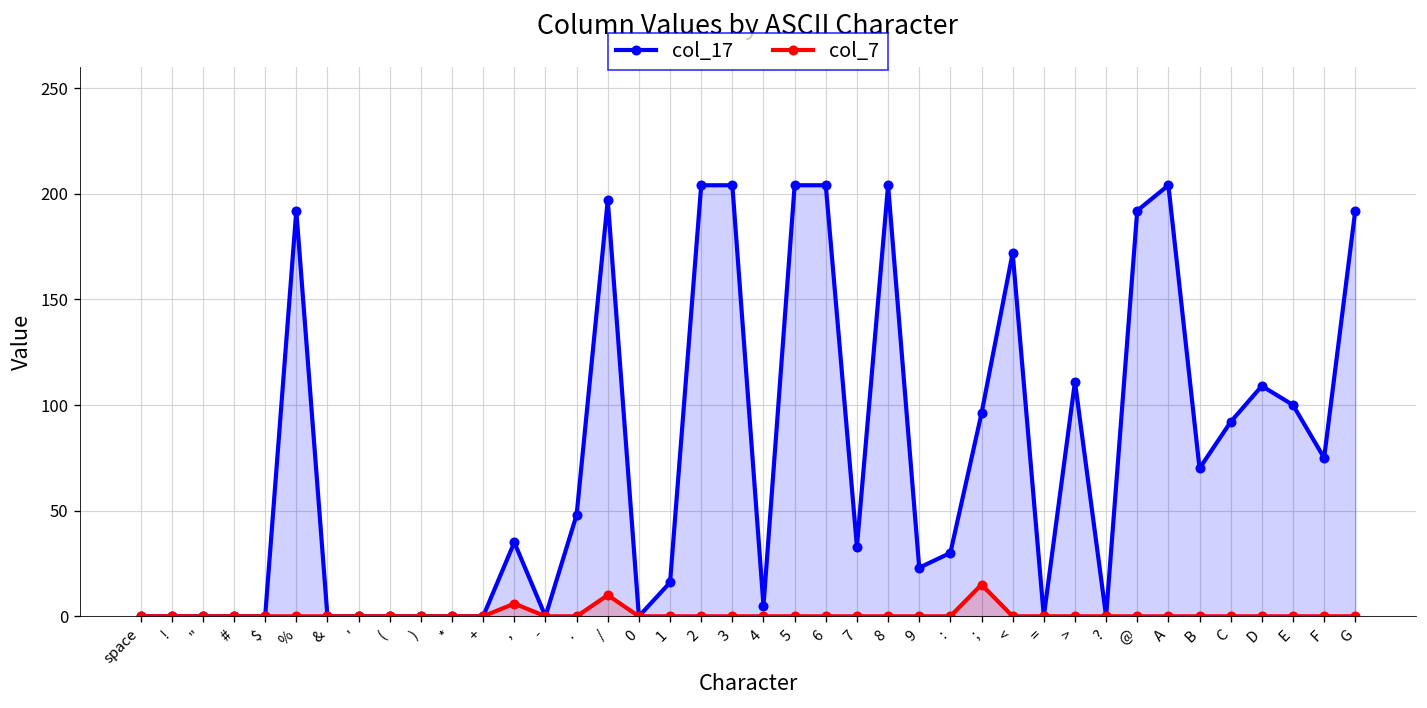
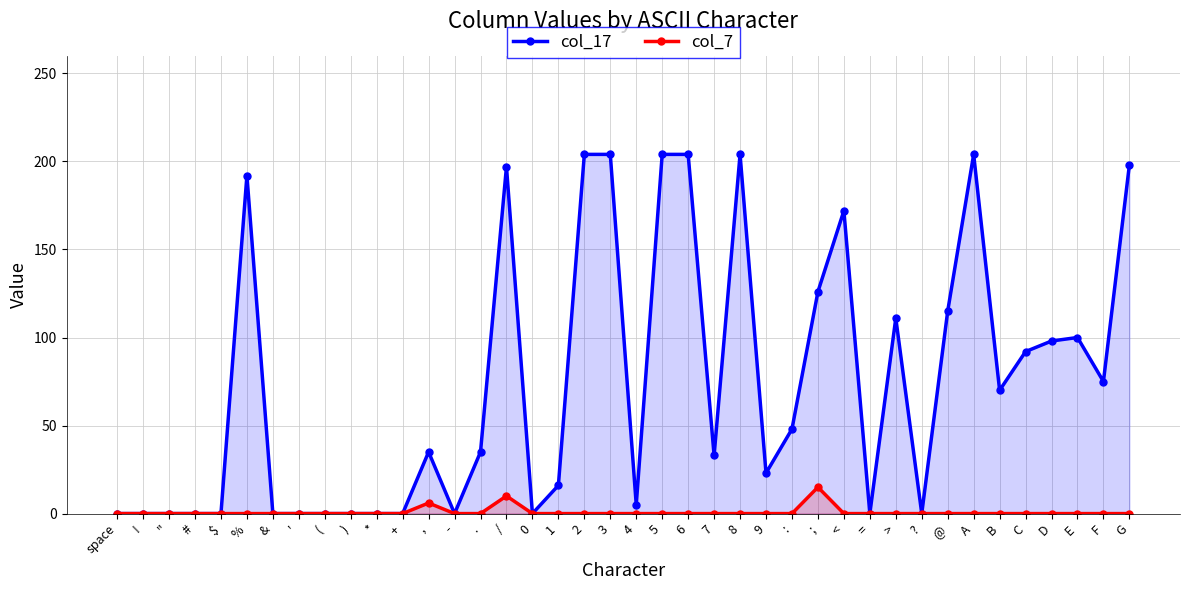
  {
    "col_17": {
      "%": 192,
      ",": 35,
-     ".": 48,
+     ".": 35,
      "/": 197,
      "1": 16,
      "2": 204,
      "3": 204,
      "4": 5,
      "5": 204,
      "6": 204,
      "7": 33,
      "8": 204,
      "9": 23,
-     ":": 30,
-     ";": 96,
+     ":": 48,
+     ";": 126,
      "<": 172,
      ">": 111,
-     "@": 192,
+     "@": 115,
      "A": 204,
      "B": 70,
      "C": 92,
-     "D": 109,
+     "D": 98,
      "E": 100,
      "F": 75,
-     "G": 192
+     "G": 198
    },
    "col_7": {
      "%": 0,
      ",": 6,
      ".": 0,
      "/": 10,
      "1": 0,
      "2": 0,
      "3": 0,
      "4": 0,
      "5": 0,
      "6": 0,
      "7": 0,
      "8": 0,
      "9": 0,
      ":": 0,
      ";": 15,
      "<": 0,
      ">": 0,
      "@": 0,
      "A": 0,
      "B": 0,
      "C": 0,
      "D": 0,
      "E": 0,
      "F": 0,
      "G": 0
    }
  }
